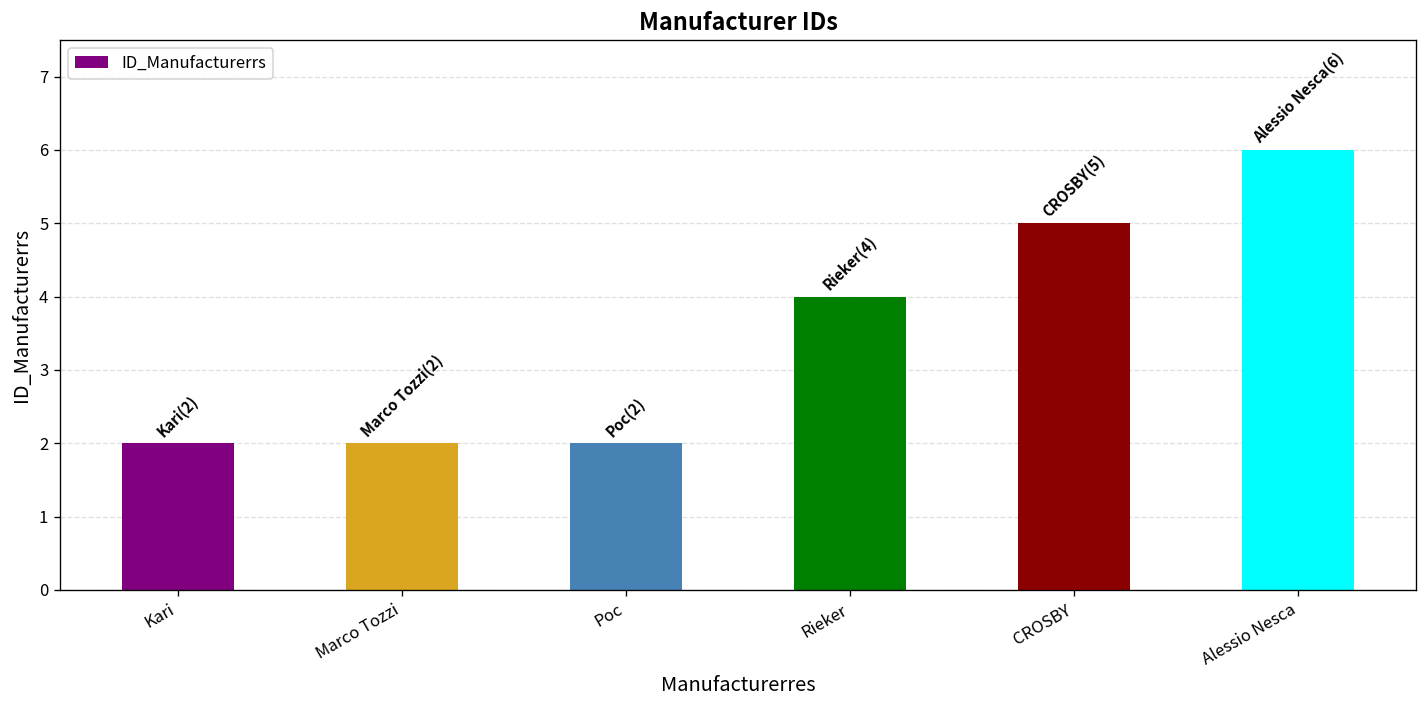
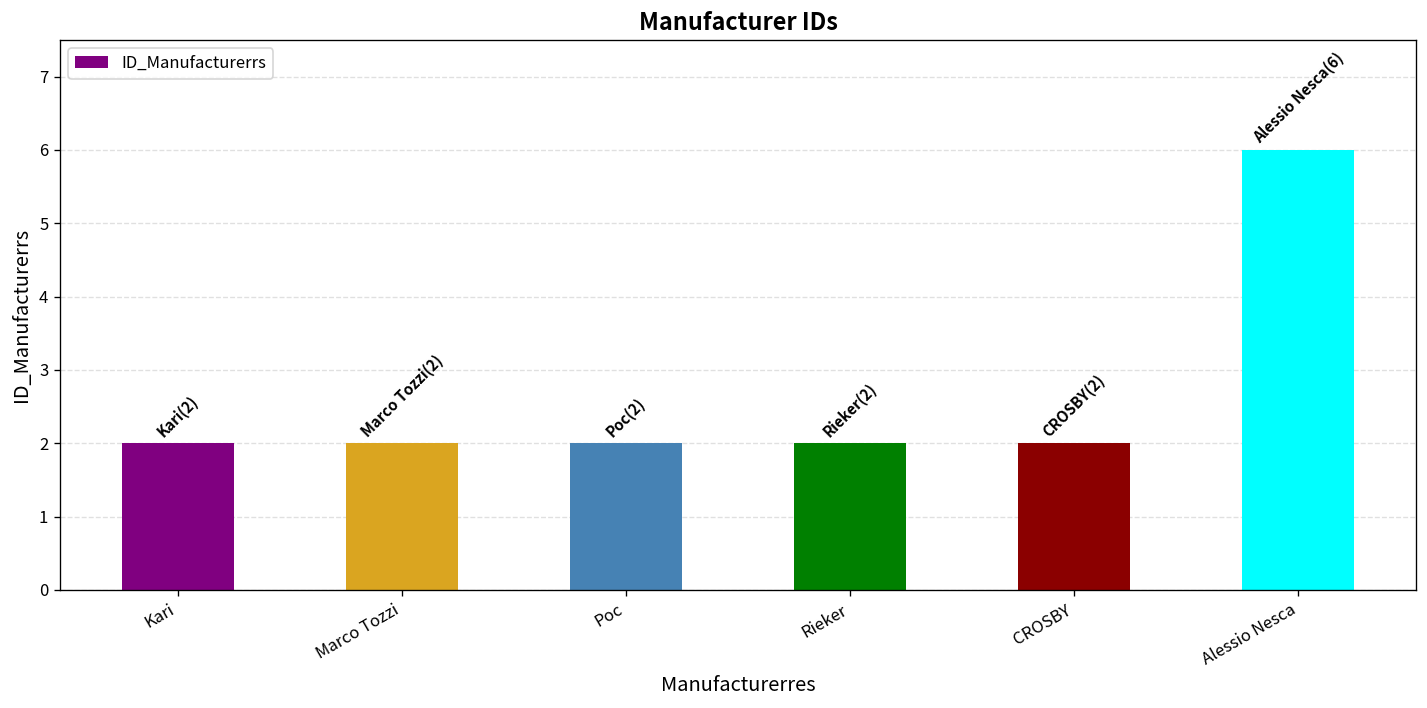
  {
    "Kari": "(2)",
    "Marco Tozzi": "(2)",
    "Рос": "(2)",
-   "Rieker": "(4)",
-   "CROSBY": "(5)",
+   "Rieker": "(2)",
+   "CROSBY": "(2)",
    "Alessio Nesca": "(6)"
  }
